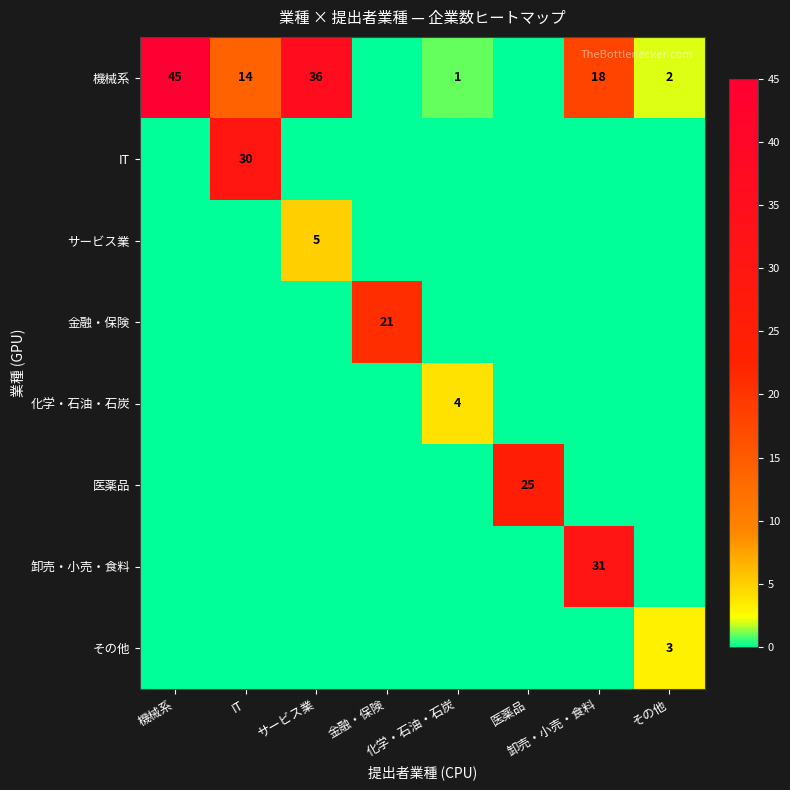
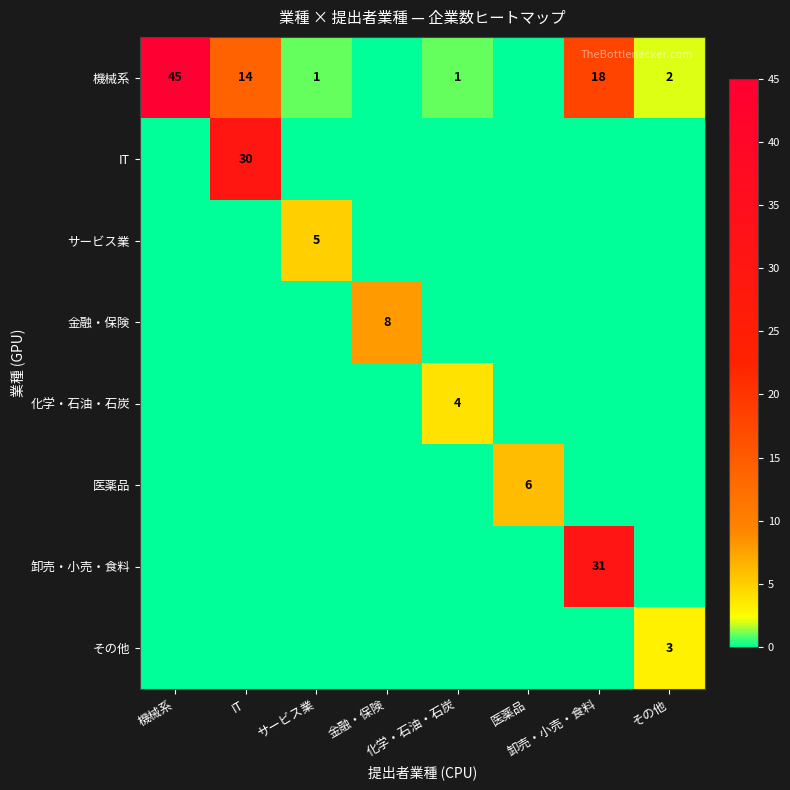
  {
    "機械系": {
      "機械系": 45,
      "IT": 14,
-     "サービス業": 36,
+     "サービス業": 1,
      "化学・石油・石炭": 1,
      "卸売・小売・食料": 18
    },
    "IT": {
      "IT": 30
    },
    "サービス業": {
      "サービス業": 5
    },
    "金融・保険": {
-     "金融・保険": 21
+     "金融・保険": 8
    },
    "化学・石油・石炭": {
      "化学・石油・石炭": 4
    },
    "医薬品": {
-     "医薬品": 25
+     "医薬品": 6
    },
    "卸売・小売・食料": {
      "卸売・小売・食料": 31
    },
    "その他": {
      "その他": 3
    }
  }
